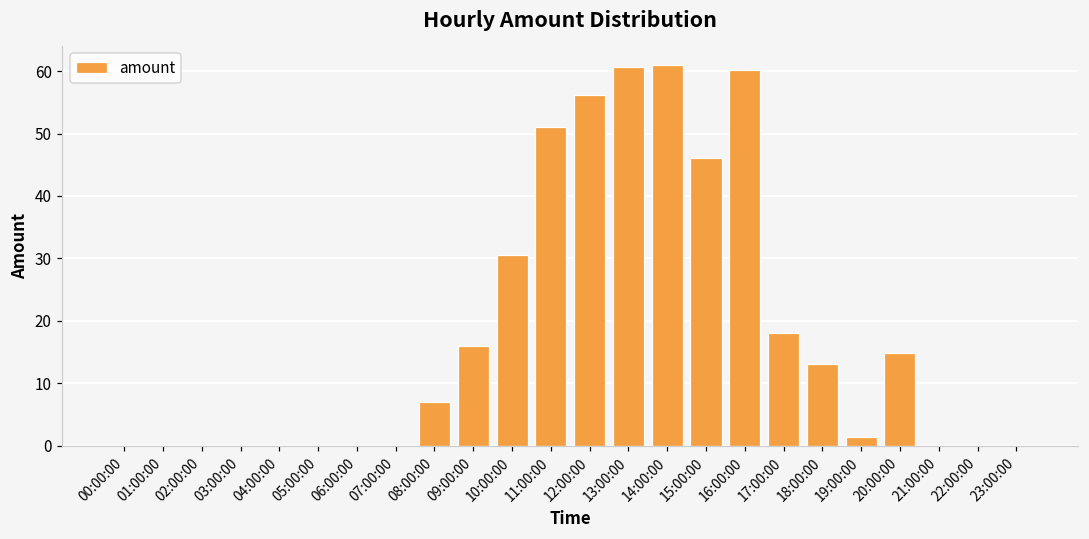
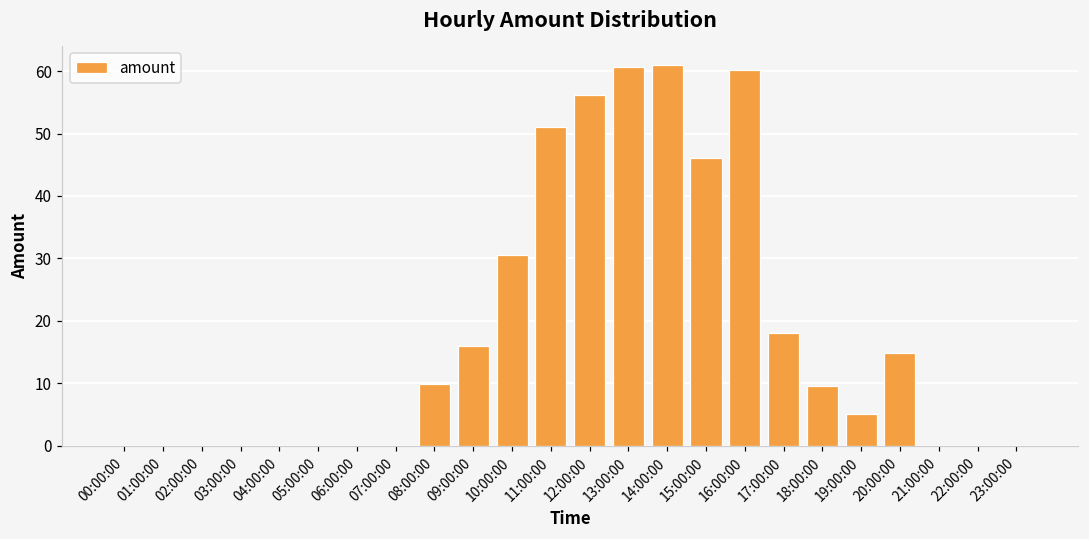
  {
    "00:00:00": 0,
    "01:00:00": 0,
    "02:00:00": 0,
    "03:00:00": 0,
    "04:00:00": 0,
    "05:00:00": 0,
    "06:00:00": 0,
    "07:00:00": 0,
-   "08:00:00": 7,
+   "08:00:00": 10,
    "09:00:00": 16,
    "10:00:00": 31,
    "11:00:00": 51,
    "12:00:00": 56,
    "13:00:00": 61,
    "14:00:00": 61,
    "15:00:00": 46,
    "16:00:00": 60,
    "17:00:00": 18,
-   "18:00:00": 13,
-   "19:00:00": 1,
+   "18:00:00": 10,
+   "19:00:00": 5,
    "20:00:00": 15,
    "21:00:00": 0,
    "22:00:00": 0,
    "23:00:00": 0
  }
